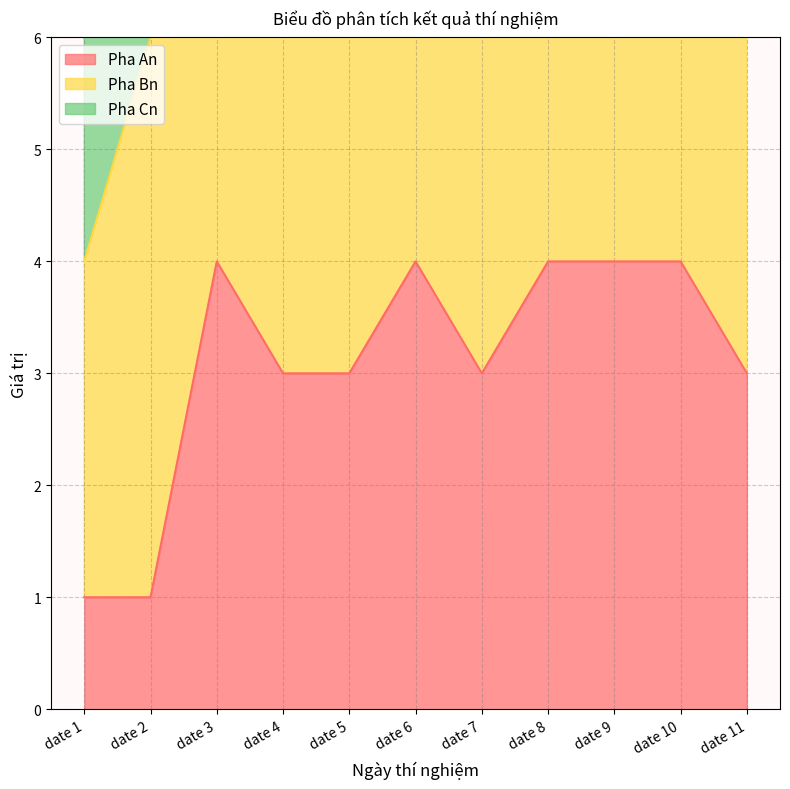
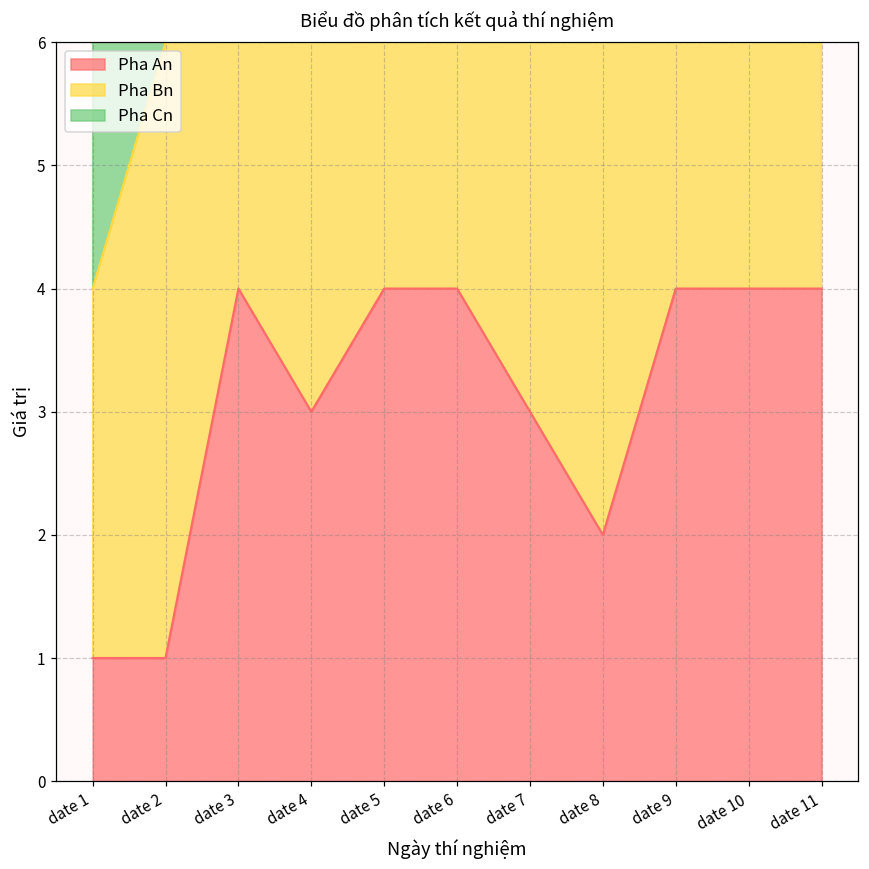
  {
    "Pha An": {
      "date 1": 1,
      "date 2": 1,
      "date 3": 4,
      "date 4": 3,
-     "date 5": 3,
+     "date 5": 4,
      "date 6": 4,
      "date 7": 3,
-     "date 8": 4,
+     "date 8": 2,
      "date 9": 4,
      "date 10": 4,
-     "date 11": 3
+     "date 11": 4
    },
    "Pha Bn": {
      "date 1": 3,
      "date 2": 5
    },
    "Pha Cn": {
      "date 1": 2
    }
  }
